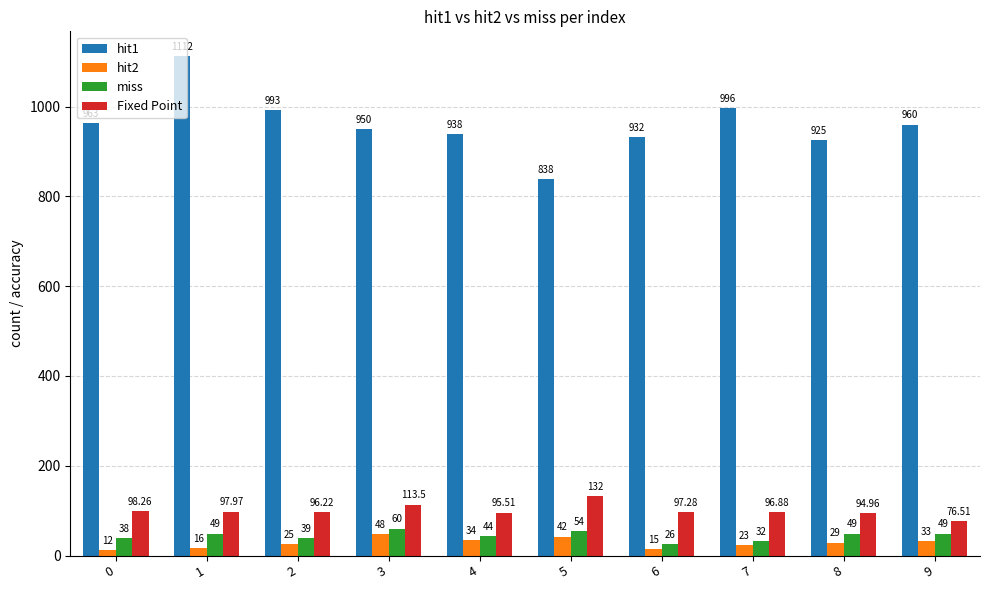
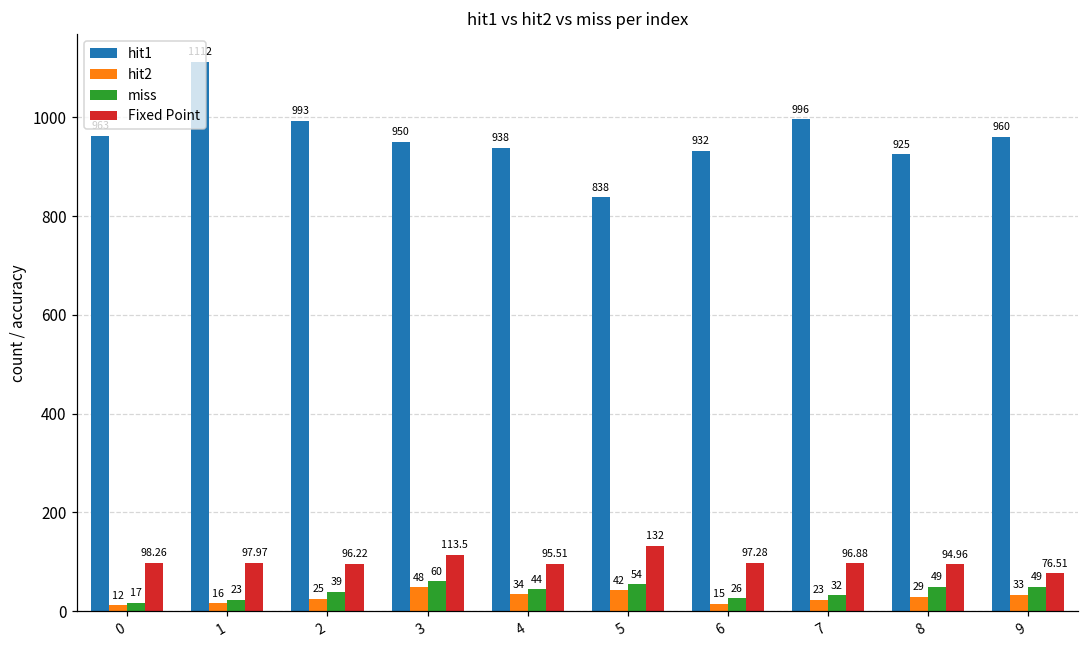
  {
    "hit1": {
      "2": 993,
      "3": 950,
      "4": 938,
      "5": 838,
      "6": 932,
      "7": 996,
      "8": 925,
      "9": 960
    },
    "hit2": {
      "0": 12,
      "1": 16,
      "2": 25,
      "3": 48,
      "4": 34,
      "5": 42,
      "6": 15,
      "7": 23,
      "8": 29,
      "9": 33
    },
    "miss": {
-     "0": 38,
-     "1": 49,
+     "0": 17,
+     "1": 23,
      "2": 39,
      "3": 60,
      "4": 44,
      "5": 54,
      "6": 26,
      "7": 32,
      "8": 49,
      "9": 49
    },
    "Fixed Point": {
      "0": 98.26,
      "1": 97.97,
      "2": 96.22,
      "3": 113.5,
      "4": 95.51,
      "5": 132,
      "6": 97.28,
      "7": 96.88,
      "8": 94.96,
      "9": 76.51
    }
  }
